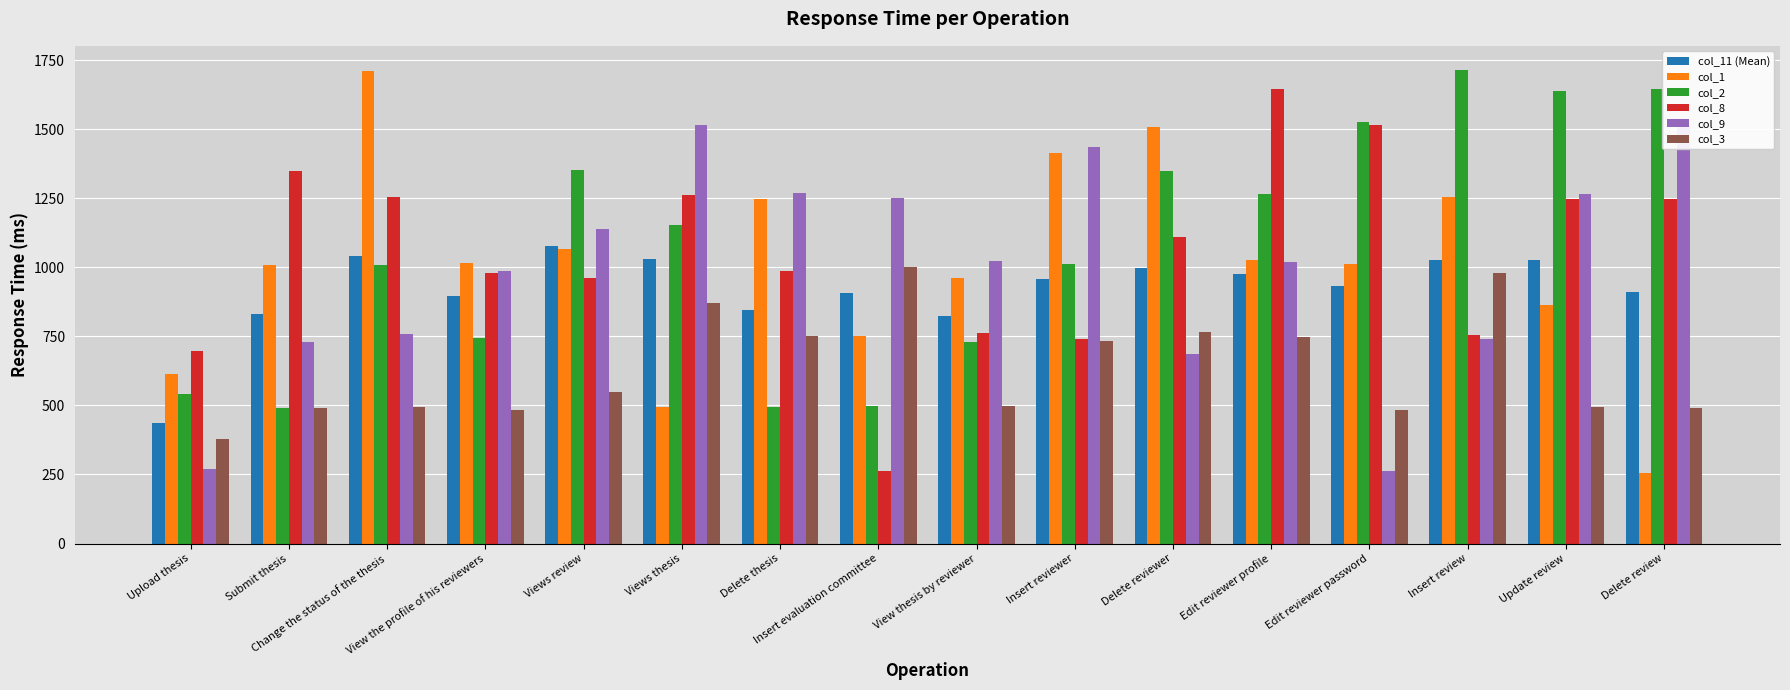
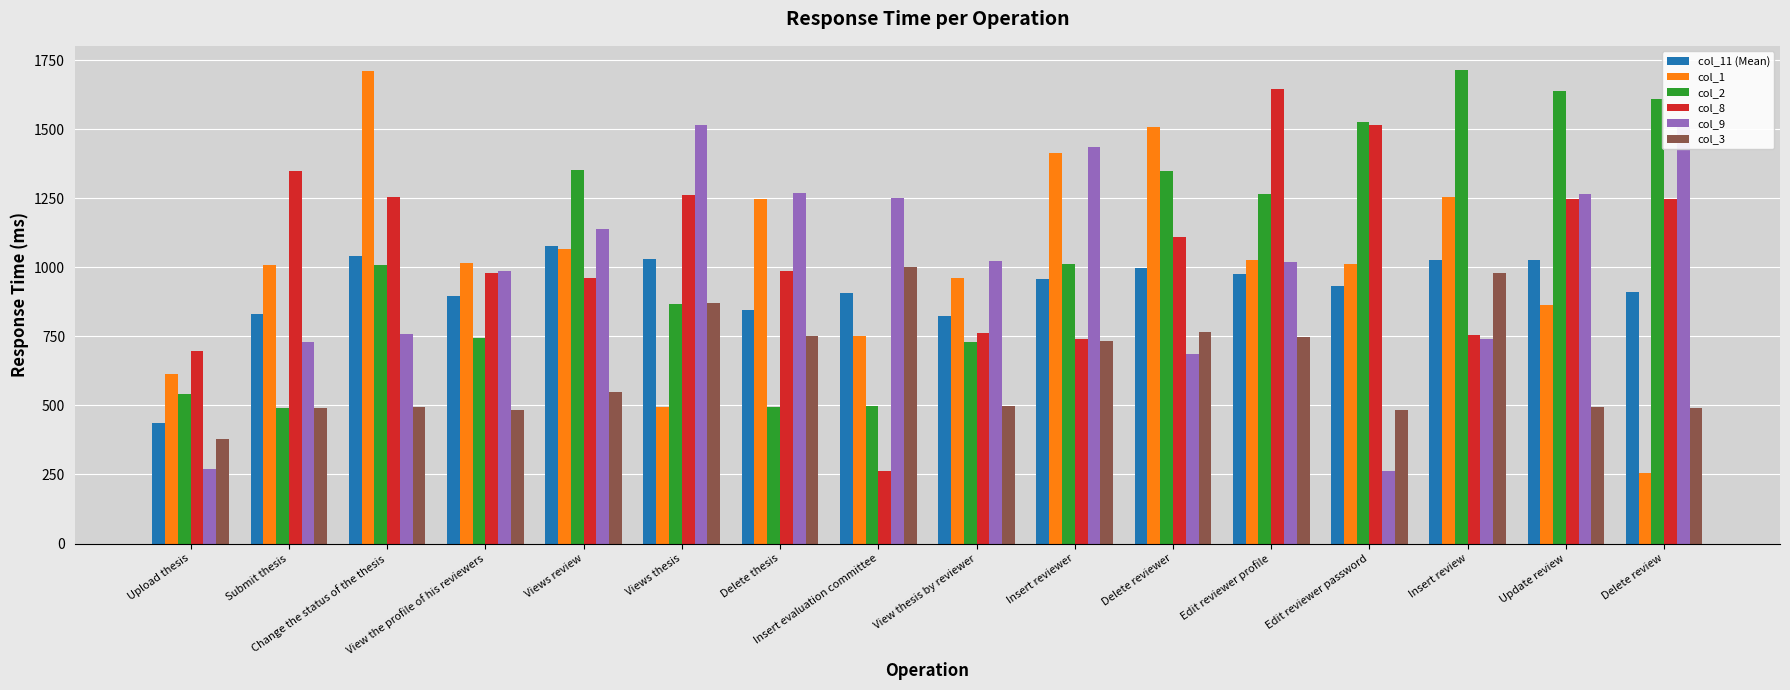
  {
    "col_11 (Mean)": {
      "Upload thesis": 430,
      "Submit thesis": 830,
      "Change the status of the thesis": 1040,
      "View the profile of his reviewers": 900,
      "Views review": 1080,
      "Views thesis": 1030,
      "Delete thesis": 850,
      "Insert evaluation committee": 910,
      "View thesis by reviewer": 820,
      "Insert reviewer": 960,
      "Delete reviewer": 1000,
      "Edit reviewer profile": 980,
      "Edit reviewer password": 930,
      "Insert review": 1020,
      "Update review": 1030,
      "Delete review": 910
    },
    "col_1": {
      "Upload thesis": 610,
      "Submit thesis": 1010,
      "Change the status of the thesis": 1710,
      "View the profile of his reviewers": 1020,
      "Views review": 1070,
      "Views thesis": 500,
      "Delete thesis": 1250,
      "Insert evaluation committee": 750,
      "View thesis by reviewer": 960,
      "Insert reviewer": 1410,
      "Delete reviewer": 1510,
      "Edit reviewer profile": 1030,
      "Edit reviewer password": 1010,
      "Insert review": 1250,
      "Update review": 860,
      "Delete review": 260
    },
    "col_2": {
      "Upload thesis": 540,
      "Submit thesis": 490,
      "Change the status of the thesis": 1010,
      "View the profile of his reviewers": 750,
      "Views review": 1350,
-     "Views thesis": 1150,
+     "Views thesis": 870,
      "Delete thesis": 500,
      "Insert evaluation committee": 500,
      "View thesis by reviewer": 730,
      "Insert reviewer": 1010,
      "Delete reviewer": 1350,
      "Edit reviewer profile": 1270,
      "Edit reviewer password": 1530,
      "Insert review": 1720,
      "Update review": 1640,
-     "Delete review": 1650
+     "Delete review": 1610
    },
    "col_8": {
      "Upload thesis": 700,
      "Submit thesis": 1350,
      "Change the status of the thesis": 1260,
      "View the profile of his reviewers": 980,
      "Views review": 960,
      "Views thesis": 1260,
      "Delete thesis": 990,
      "Insert evaluation committee": 260,
      "View thesis by reviewer": 760,
      "Insert reviewer": 740,
      "Delete reviewer": 1110,
      "Edit reviewer profile": 1640,
      "Edit reviewer password": 1510,
      "Insert review": 760,
      "Update review": 1250,
      "Delete review": 1250
    },
    "col_9": {
      "Upload thesis": 270,
      "Submit thesis": 730,
      "Change the status of the thesis": 760,
      "View the profile of his reviewers": 990,
      "Views review": 1140,
      "Views thesis": 1520,
      "Delete thesis": 1270,
      "Insert evaluation committee": 1250,
      "View thesis by reviewer": 1020,
      "Insert reviewer": 1440,
      "Delete reviewer": 690,
      "Edit reviewer profile": 1020,
      "Edit reviewer password": 260,
      "Insert review": 740,
      "Update review": 1270
    },
    "col_3": {
      "Upload thesis": 380,
      "Submit thesis": 490,
      "Change the status of the thesis": 500,
      "View the profile of his reviewers": 490,
      "Views review": 550,
      "Views thesis": 870,
      "Delete thesis": 750,
      "Insert evaluation committee": 1000,
      "View thesis by reviewer": 500,
      "Insert reviewer": 730,
      "Delete reviewer": 770,
      "Edit reviewer profile": 750,
      "Edit reviewer password": 490,
      "Insert review": 980,
      "Update review": 490,
      "Delete review": 490
    }
  }
